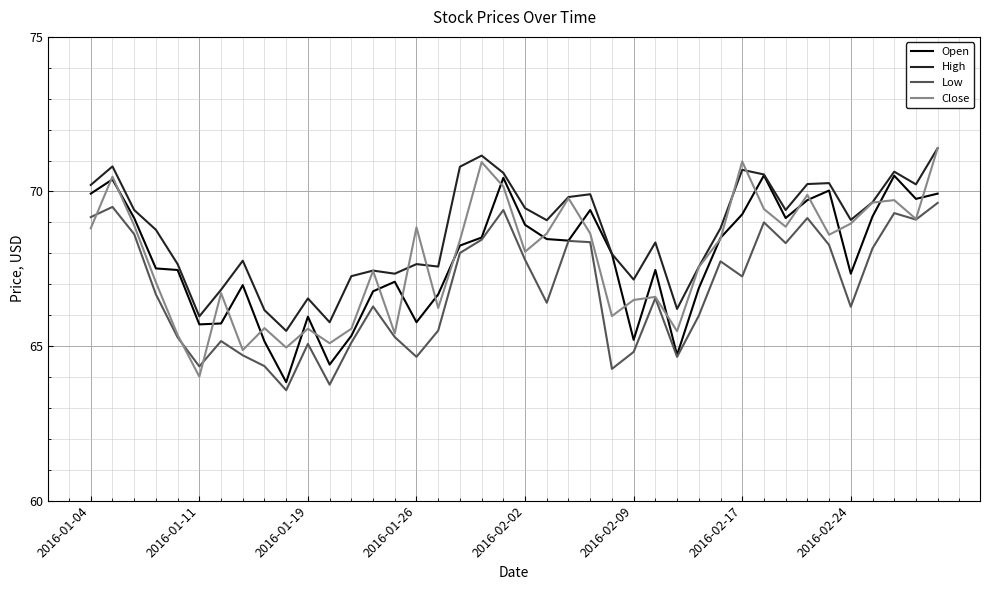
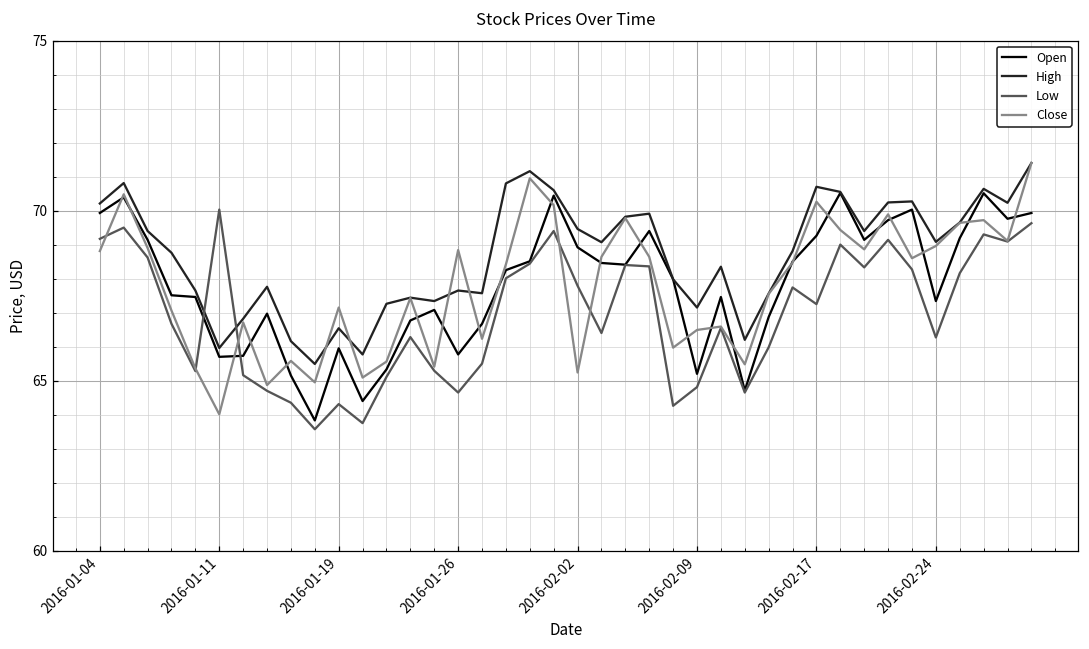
  {
    "Low": {
      "2016-01-04": 69.2,
-     "2016-01-11": 64.3,
-     "2016-01-19": 65.1,
+     "2016-01-11": 70.0,
+     "2016-01-19": 64.3,
      "2016-01-26": 64.7,
      "2016-02-02": 67.8,
      "2016-02-09": 64.8,
      "2016-02-17": 67.3,
      "2016-02-24": 66.3
    },
    "Close": {
      "2016-01-04": 68.8,
      "2016-01-11": 64.0,
-     "2016-01-19": 65.6,
+     "2016-01-19": 67.2,
      "2016-01-26": 68.8,
-     "2016-02-02": 68.1,
+     "2016-02-02": 65.2,
      "2016-02-09": 66.5,
-     "2016-02-17": 71.0,
+     "2016-02-17": 70.3,
      "2016-02-24": 69.0
    }
  }
